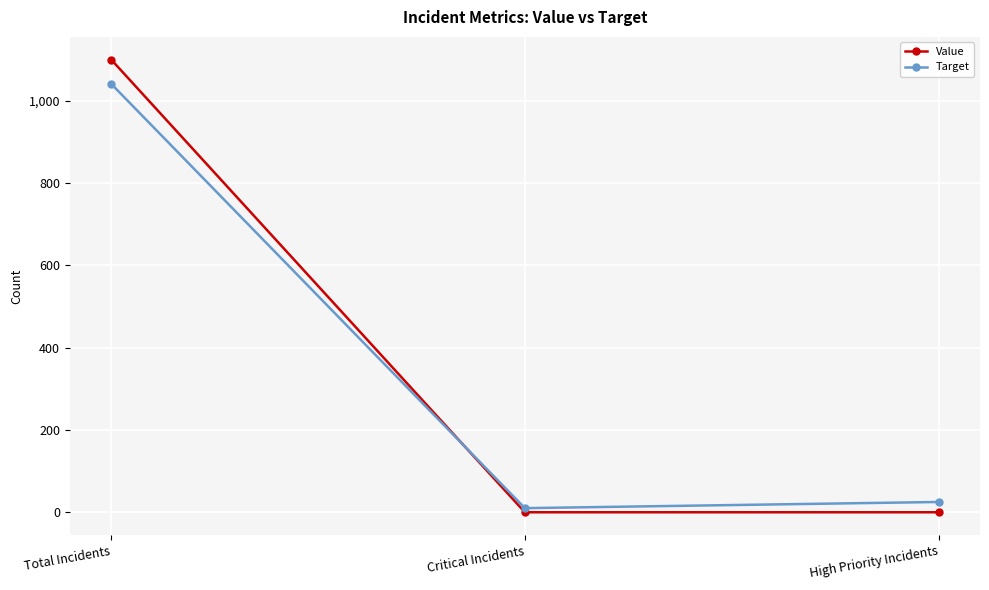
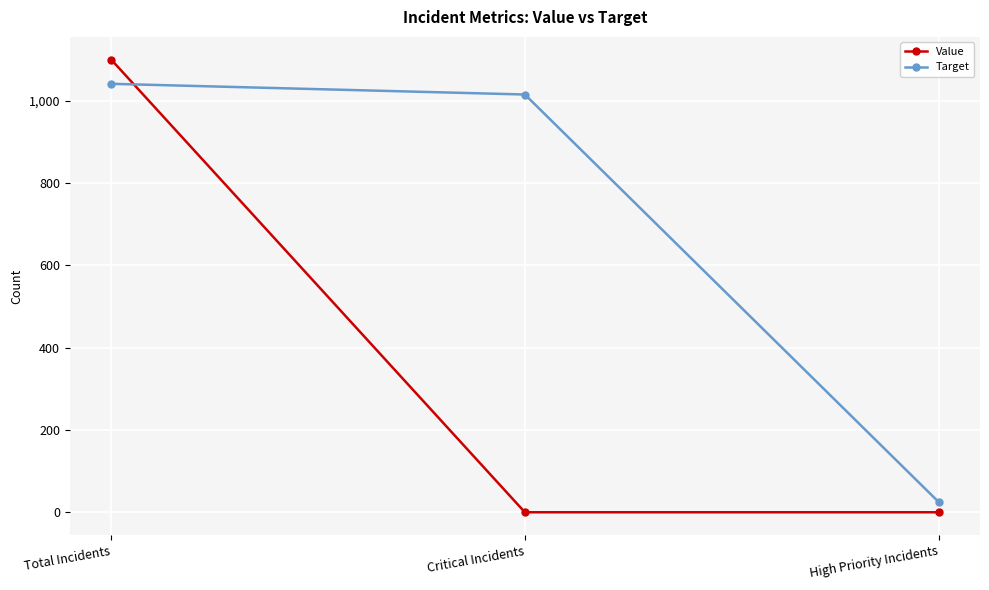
  {
    "Value": {
      "Total Incidents": "1,100",
      "Critical Incidents": "0",
      "High Priority Incidents": "0"
    },
    "Target": {
      "Total Incidents": "1,040",
-     "Critical Incidents": "10",
+     "Critical Incidents": "1,020",
      "High Priority Incidents": "30"
    }
  }
